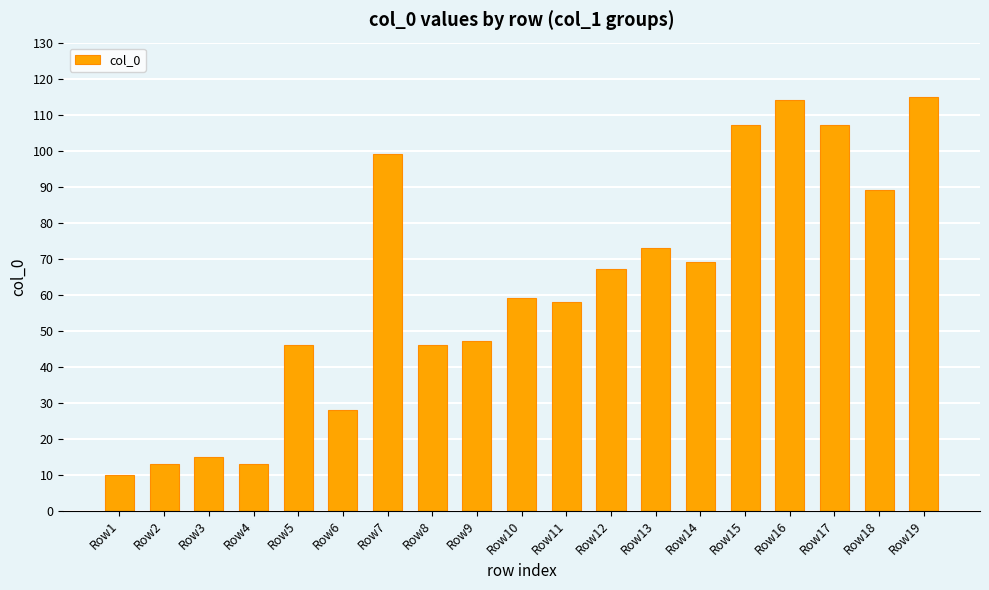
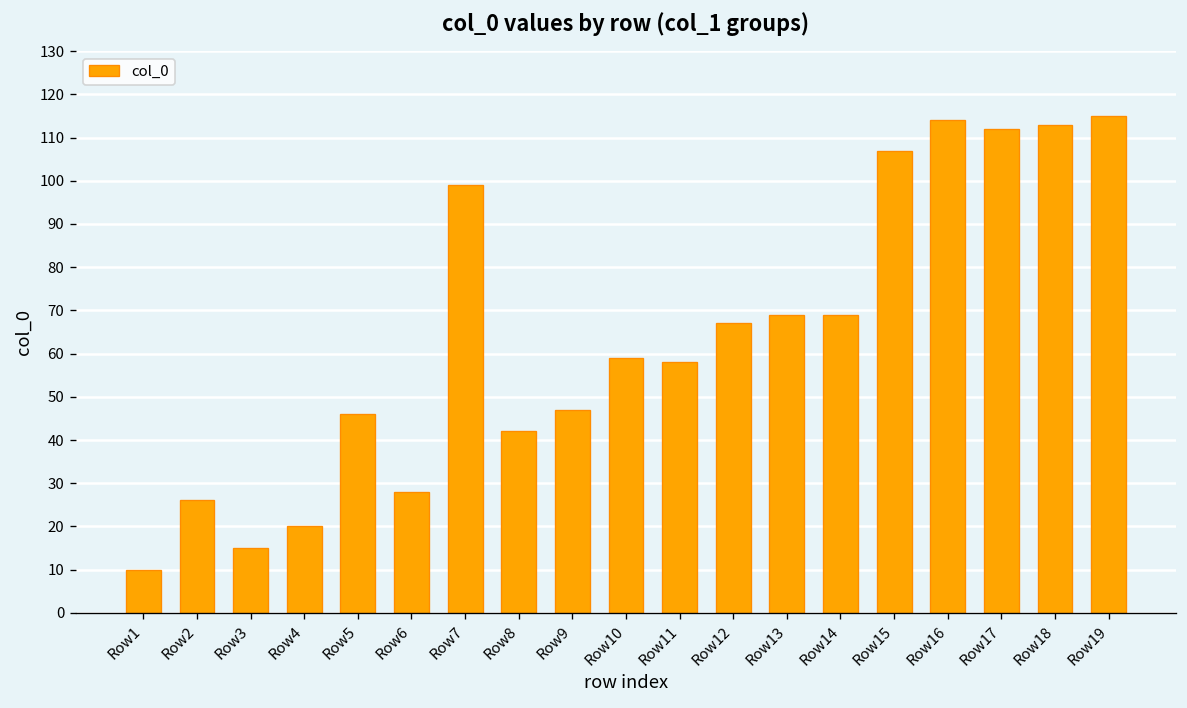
  {
    "Row1": 10,
-   "Row2": 13,
+   "Row2": 26,
    "Row3": 15,
-   "Row4": 13,
+   "Row4": 20,
    "Row5": 46,
    "Row6": 28,
    "Row7": 99,
-   "Row8": 46,
+   "Row8": 42,
    "Row9": 47,
    "Row10": 59,
    "Row11": 58,
    "Row12": 67,
-   "Row13": 73,
+   "Row13": 69,
    "Row14": 69,
    "Row15": 107,
    "Row16": 114,
-   "Row17": 107,
-   "Row18": 89,
+   "Row17": 112,
+   "Row18": 113,
    "Row19": 115
  }
